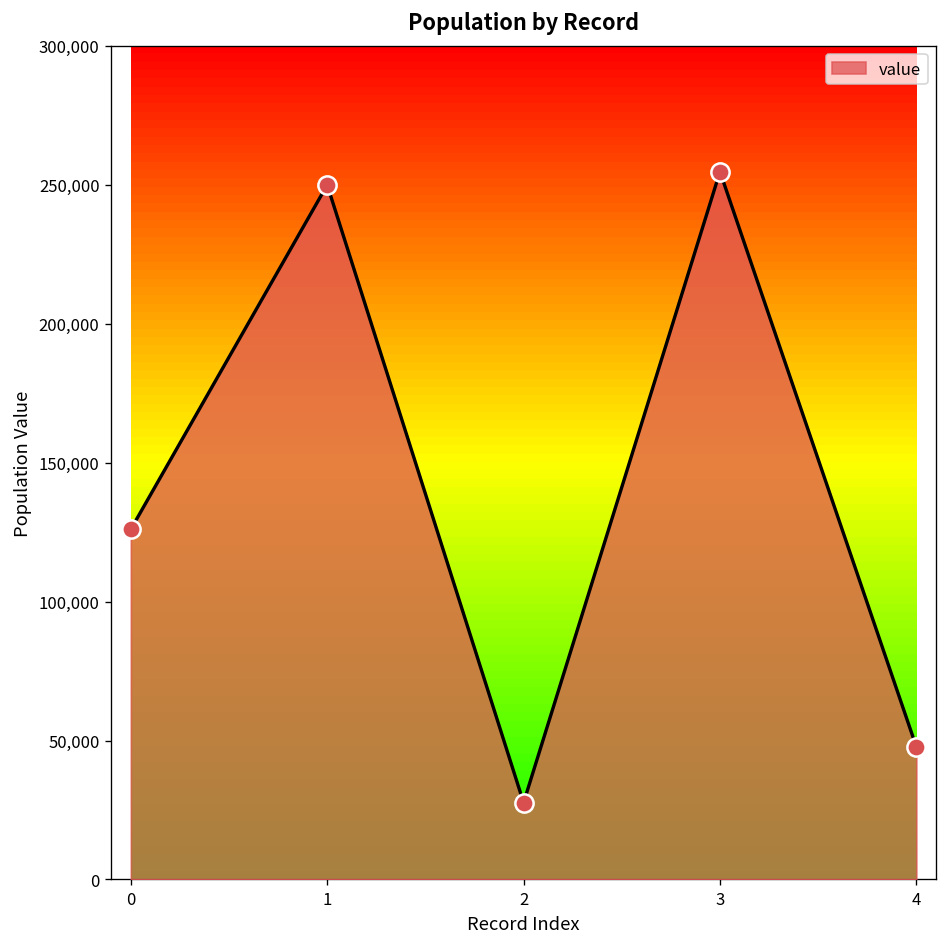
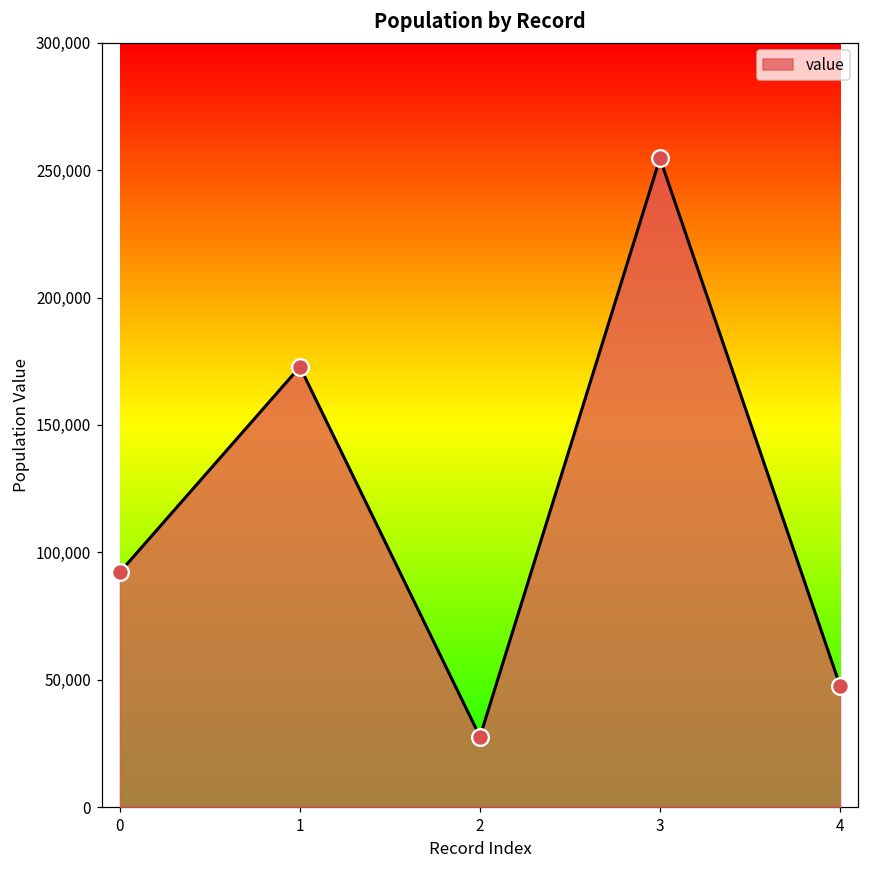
  {
-   "0": "126,000",
-   "1": "250,000",
+   "0": "92,000",
+   "1": "173,000",
    "2": "28,000",
    "3": "255,000",
    "4": "48,000"
  }
